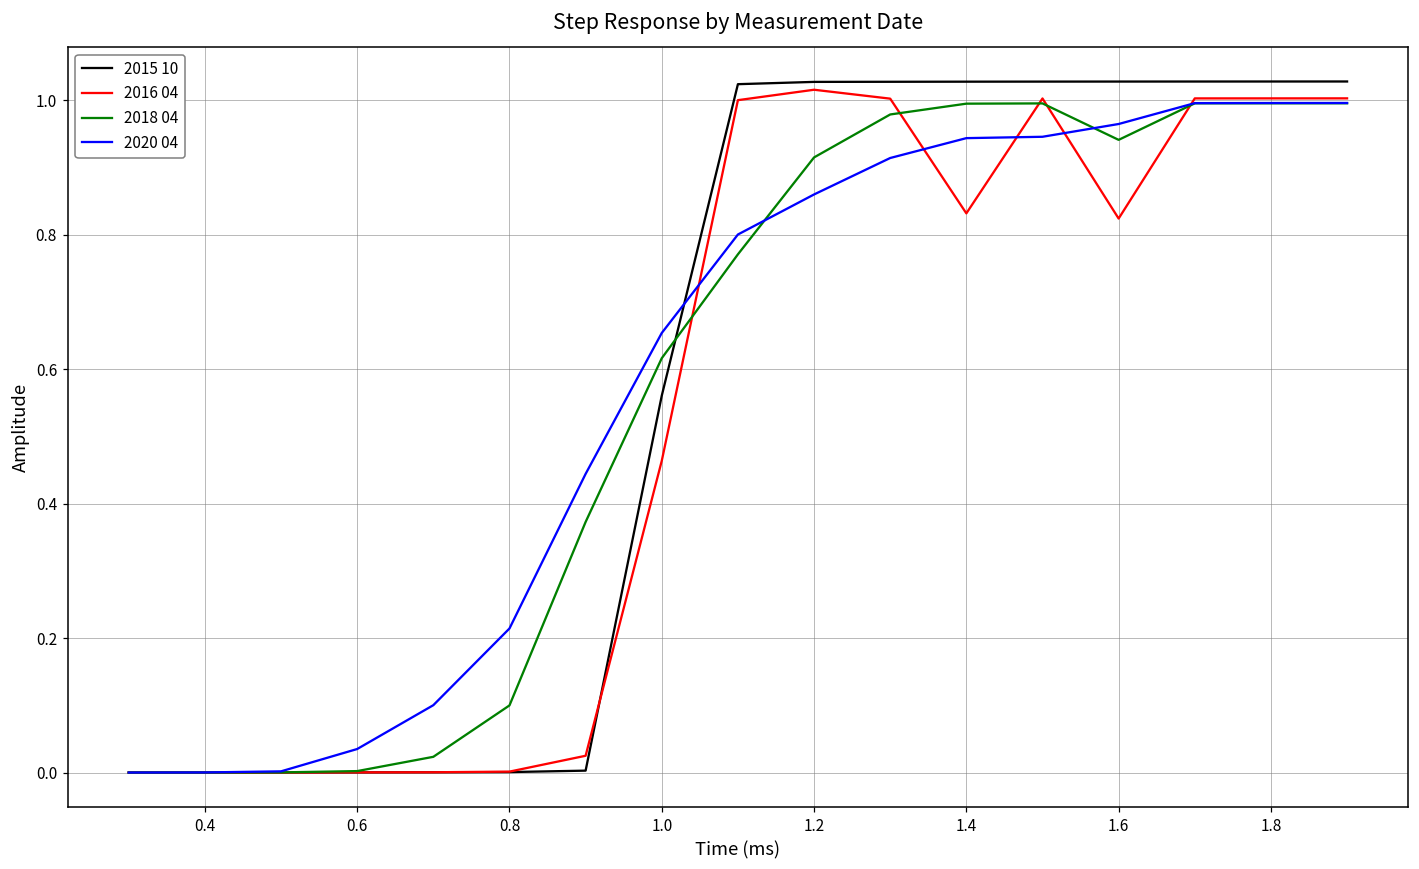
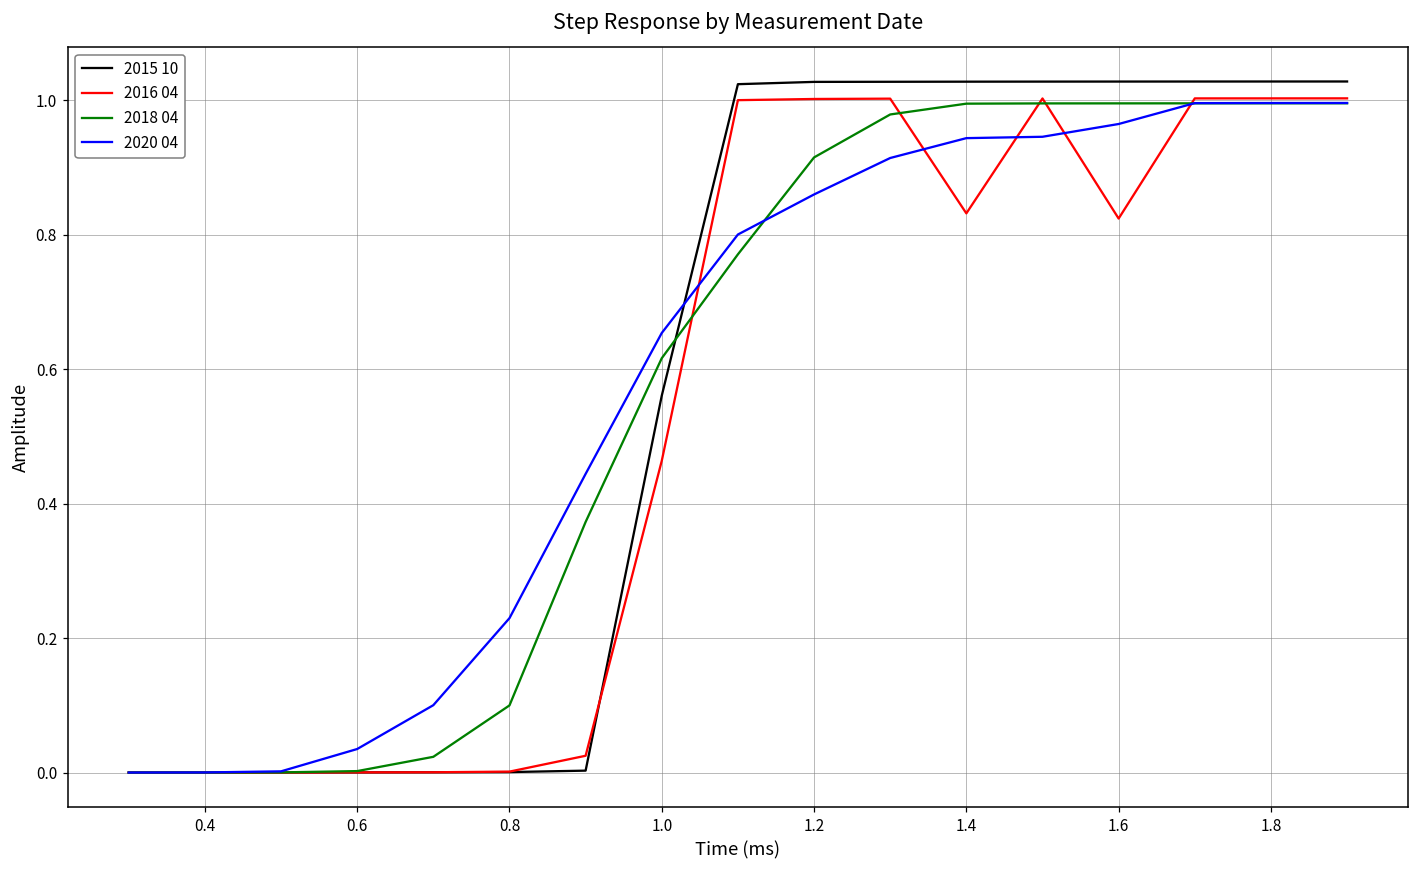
  {
    "2015 10": {
      "1.0": 0.56,
      "1.2": 1.03,
      "1.4": 1.03,
      "1.6": 1.03,
      "1.8": 1.03
    },
    "2016 04": {
      "1.0": 0.46,
-     "1.2": 1.02,
+     "1.2": 1.00,
      "1.4": 0.83,
      "1.6": 0.82,
      "1.8": 1.00
    },
    "2018 04": {
      "0.8": 0.10,
      "1.0": 0.62,
      "1.2": 0.91,
      "1.4": 0.99,
-     "1.6": 0.94
+     "1.6": 1.00
    },
    "2020 04": {
      "0.6": 0.03,
-     "0.8": 0.21,
+     "0.8": 0.23,
      "1.0": 0.65,
      "1.2": 0.86,
      "1.4": 0.94,
      "1.6": 0.96
    }
  }
